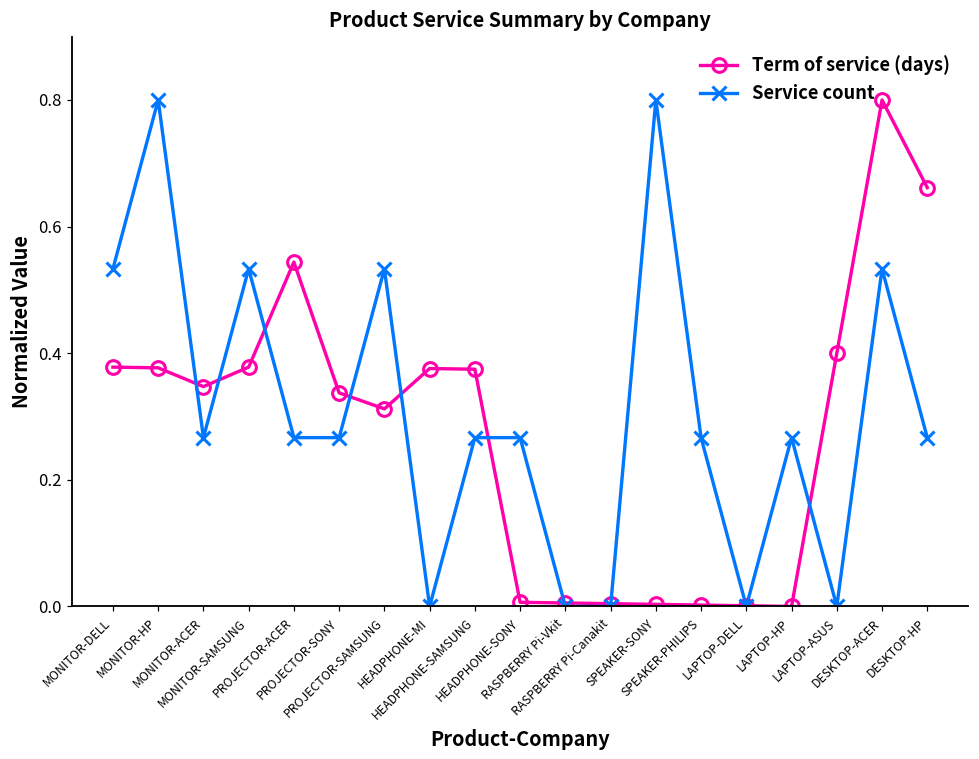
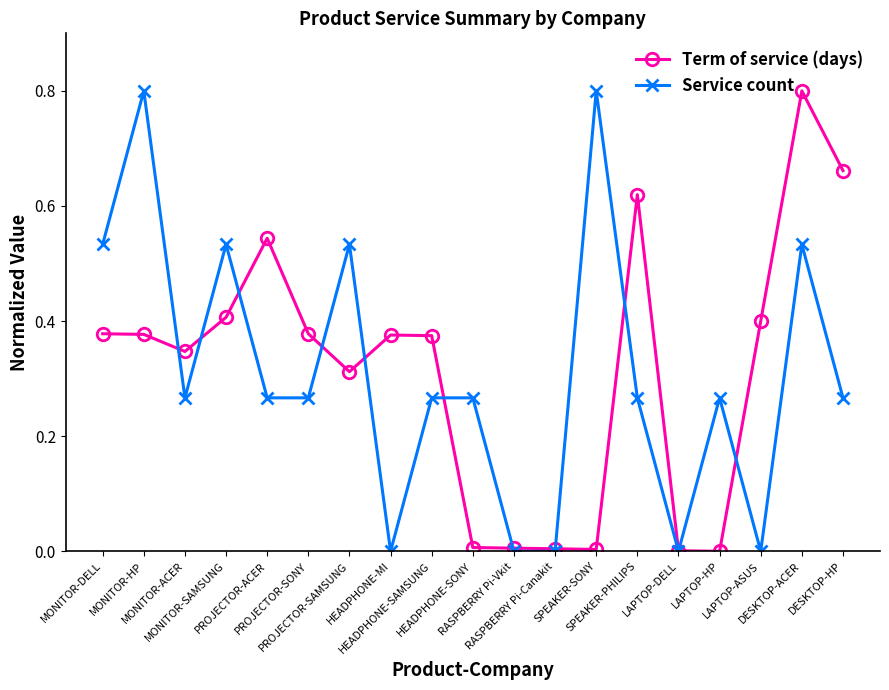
  {
    "Term of service (days)": {
      "MONITOR-DELL": 0.38,
      "MONITOR-HP": 0.38,
      "MONITOR-ACER": 0.35,
-     "MONITOR-SAMSUNG": 0.38,
+     "MONITOR-SAMSUNG": 0.41,
      "PROJECTOR-ACER": 0.54,
-     "PROJECTOR-SONY": 0.34,
+     "PROJECTOR-SONY": 0.38,
      "PROJECTOR-SAMSUNG": 0.31,
      "HEADPHONE-MI": 0.38,
      "HEADPHONE-SAMSUNG": 0.37,
      "HEADPHONE-SONY": 0.01,
      "RASPBERRY Pi-Vkit": 0.01,
      "SPEAKER-SONY": 0.00,
-     "SPEAKER-PHILIPS": 0.00,
+     "SPEAKER-PHILIPS": 0.62,
      "LAPTOP-HP": 0.00,
      "LAPTOP-ASUS": 0.40,
      "DESKTOP-ACER": 0.80,
      "DESKTOP-HP": 0.66
    },
    "Service count": {
      "MONITOR-DELL": 0.53,
      "MONITOR-HP": 0.80,
      "MONITOR-ACER": 0.27,
      "MONITOR-SAMSUNG": 0.53,
      "PROJECTOR-ACER": 0.27,
      "PROJECTOR-SONY": 0.27,
      "PROJECTOR-SAMSUNG": 0.53,
      "HEADPHONE-MI": 0.00,
      "HEADPHONE-SAMSUNG": 0.27,
      "HEADPHONE-SONY": 0.27,
      "RASPBERRY Pi-Vkit": 0.00,
      "SPEAKER-SONY": 0.80,
      "SPEAKER-PHILIPS": 0.27,
      "LAPTOP-HP": 0.27,
      "LAPTOP-ASUS": 0.00,
      "DESKTOP-ACER": 0.53,
      "DESKTOP-HP": 0.27
    }
  }
